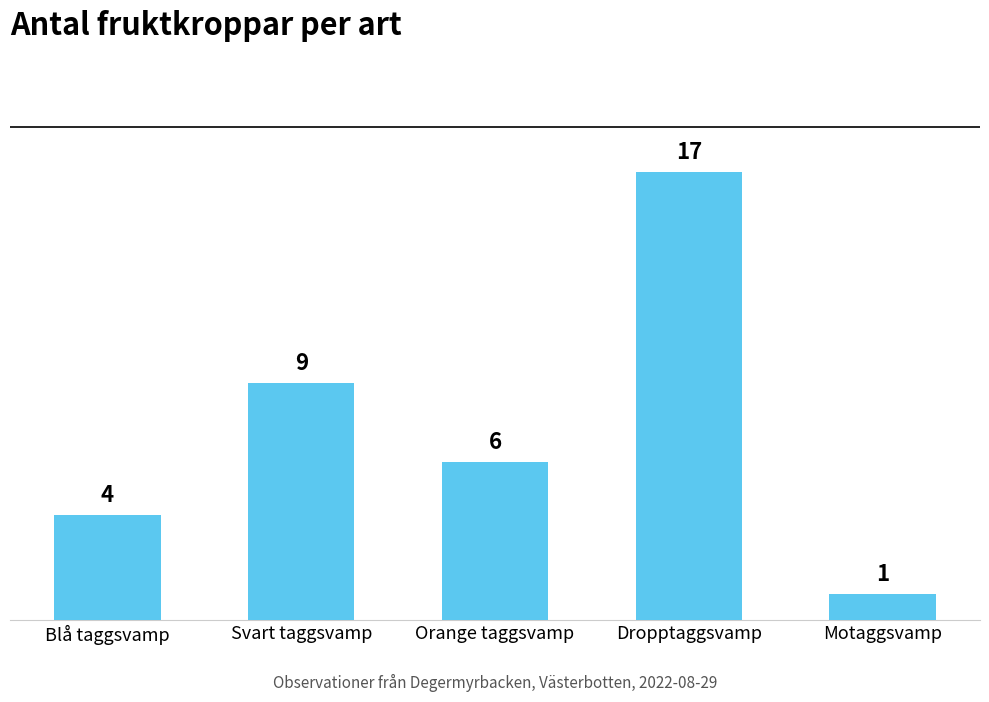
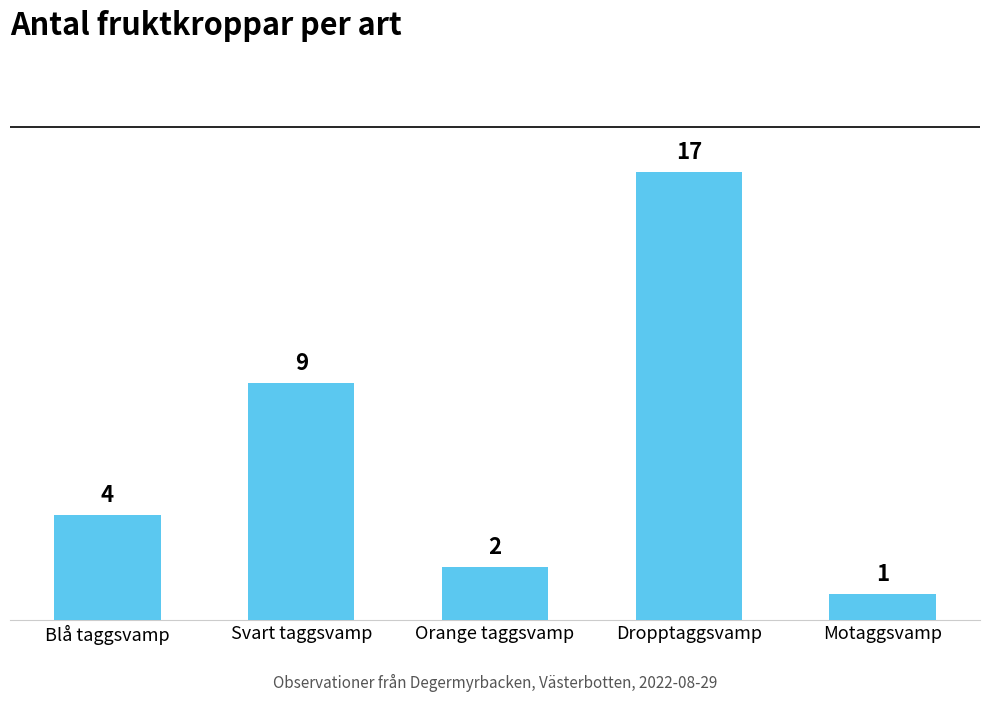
  {
    "Blå taggsvamp": 4,
    "Svart taggsvamp": 9,
-   "Orange taggsvamp": 6,
+   "Orange taggsvamp": 2,
    "Dropptaggsvamp": 17,
    "Motaggsvamp": 1
  }
